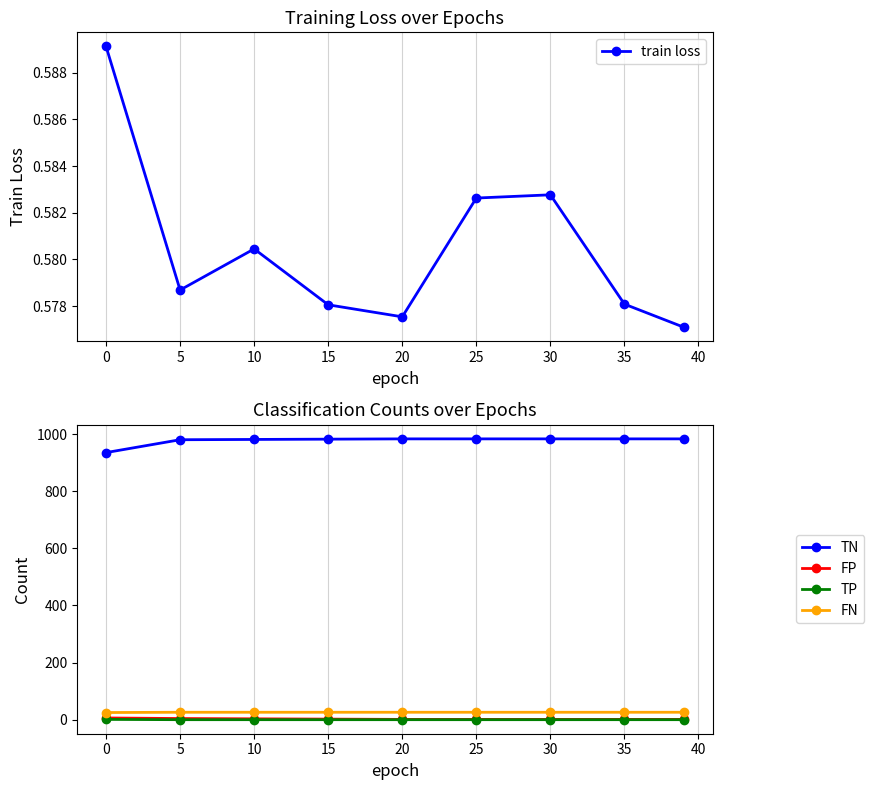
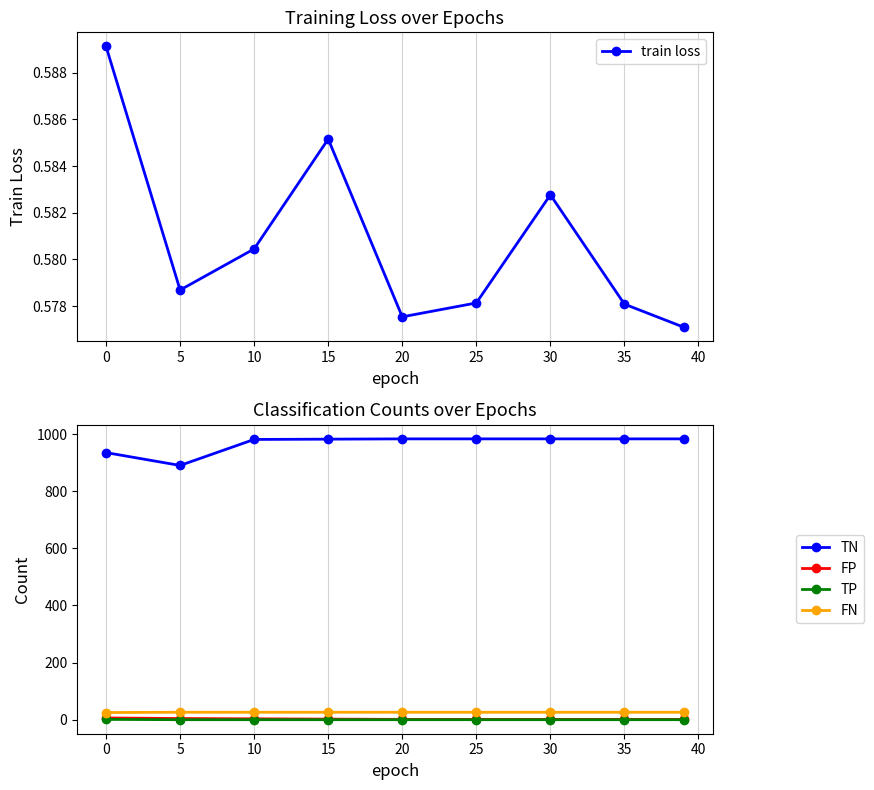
  {
    "Training Loss over Epochs": {
      "0": 0.5891,
      "5": 0.5787,
      "10": 0.5805,
-     "15": 0.5781,
+     "15": 0.5852,
      "20": 0.5775,
-     "25": 0.5826,
+     "25": 0.5781,
      "30": 0.5828,
      "35": 0.5781
    },
    "Classification Counts over Epochs": {
      "TN": {
        "0": 940,
-       "5": 980,
+       "5": 890,
        "10": 980,
        "15": 980,
        "20": 980,
        "25": 980,
        "30": 980,
        "35": 980
      },
      "FN": {
        "0": 30,
        "5": 30,
        "10": 30,
        "15": 30,
        "20": 30,
        "25": 30,
        "30": 30,
        "35": 30
      }
    }
  }
